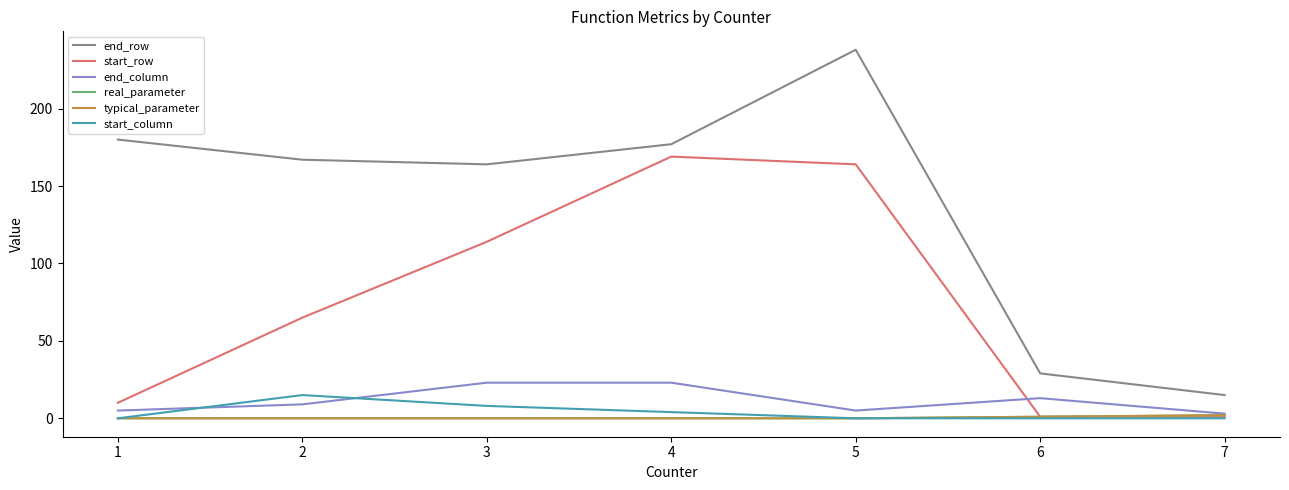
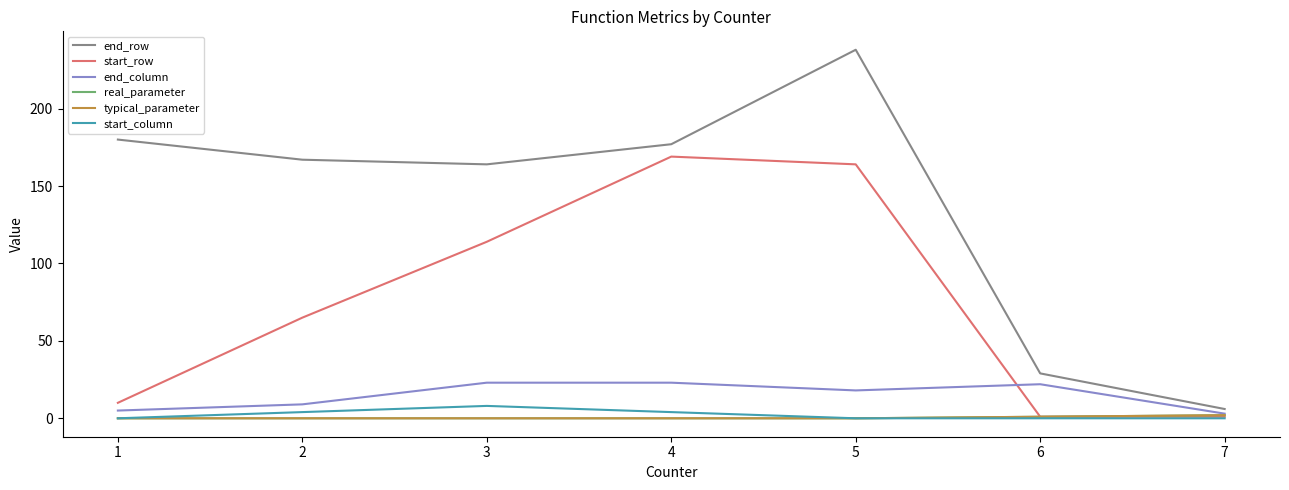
  {
    "end_row": {
      "1": 180,
      "2": 167,
      "3": 164,
      "4": 177,
      "5": 238,
      "6": 29,
-     "7": 15
+     "7": 6
    },
    "start_row": {
      "1": 10,
      "2": 65,
      "3": 114,
      "4": 169,
      "5": 164
    },
    "end_column": {
      "1": 5,
      "2": 9,
      "3": 23,
      "4": 23,
-     "5": 5,
-     "6": 13
+     "5": 18,
+     "6": 22
    },
    "typical_parameter": {
      "2": 0,
      "3": 0,
      "4": 0
    },
    "start_column": {
-     "2": 15,
+     "2": 4,
      "3": 8,
      "4": 4
    }
  }
